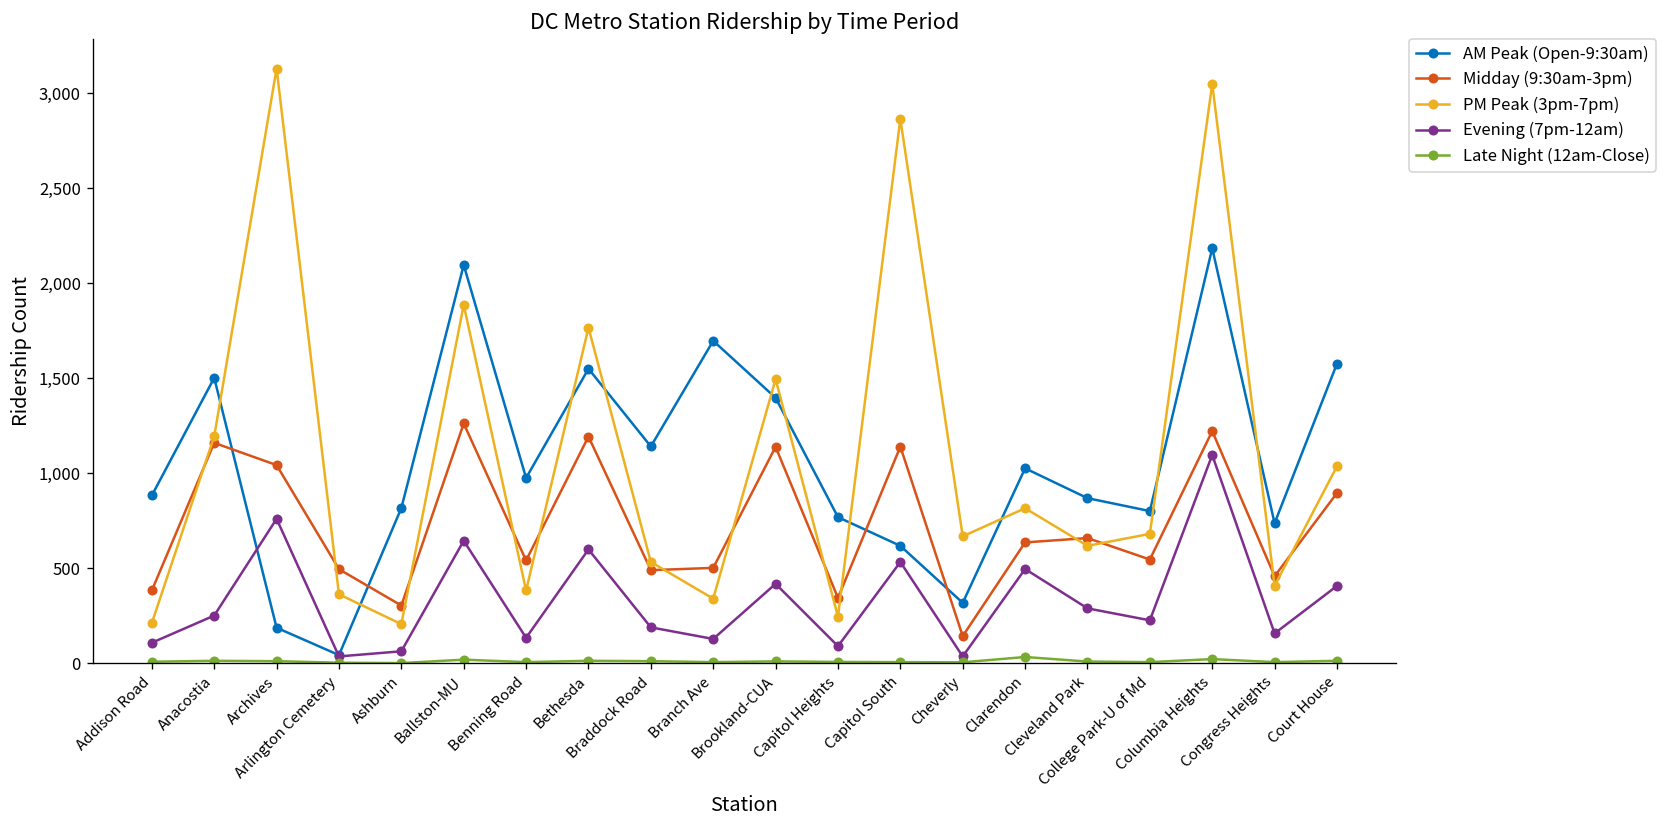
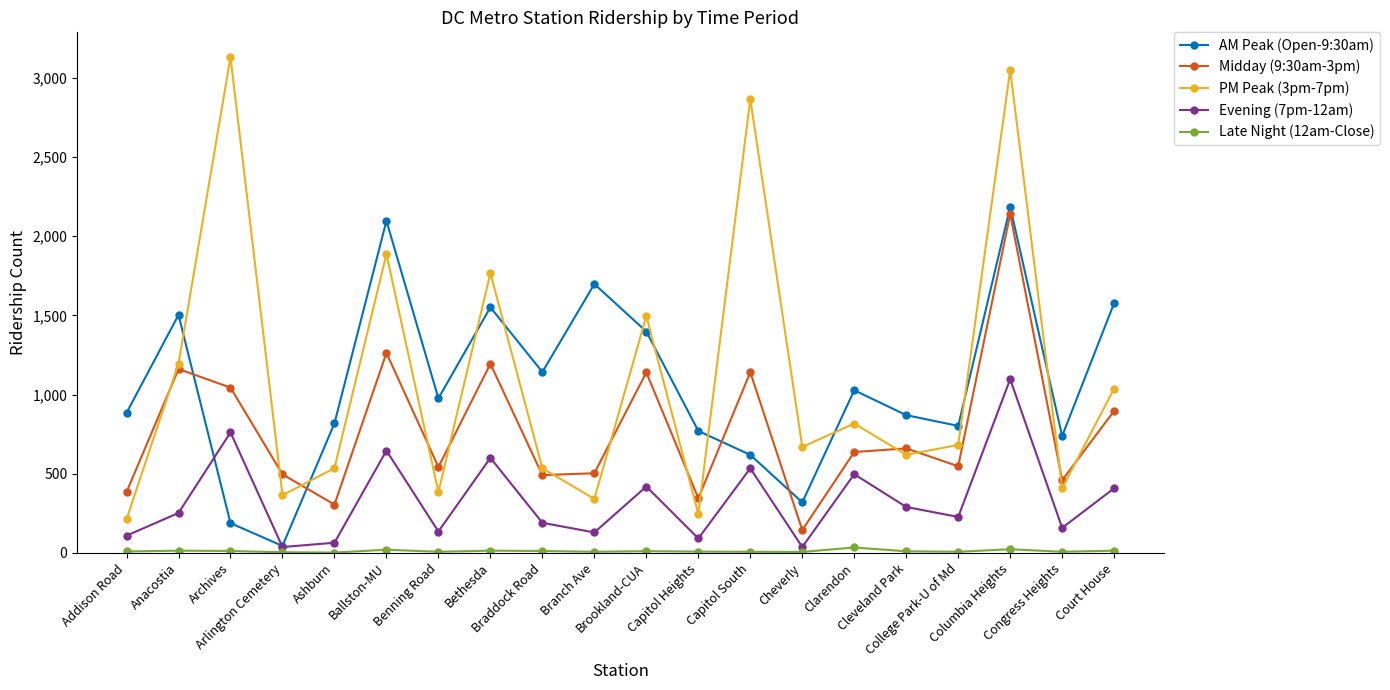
  {
    "AM Peak (Open-9:30am)": {
      "Addison Road": "880",
      "Anacostia": "1,500",
      "Archives": "190",
      "Ashburn": "820",
      "Ballston-MU": "2,100",
      "Benning Road": "980",
      "Bethesda": "1,550",
      "Braddock Road": "1,140",
      "Branch Ave": "1,700",
      "Brookland-CUA": "1,400",
      "Capitol Heights": "770",
      "Capitol South": "620",
      "Cheverly": "320",
      "Clarendon": "1,030",
      "Cleveland Park": "870",
      "College Park-U of Md": "800",
      "Columbia Heights": "2,190",
      "Congress Heights": "740",
      "Court House": "1,580"
    },
    "Midday (9:30am-3pm)": {
      "Addison Road": "380",
      "Anacostia": "1,160",
      "Archives": "1,040",
      "Arlington Cemetery": "500",
      "Ashburn": "310",
      "Ballston-MU": "1,260",
      "Benning Road": "540",
      "Bethesda": "1,190",
      "Braddock Road": "490",
      "Branch Ave": "500",
      "Brookland-CUA": "1,140",
      "Capitol Heights": "350",
      "Capitol South": "1,140",
      "Cheverly": "140",
      "Clarendon": "640",
      "Cleveland Park": "660",
      "College Park-U of Md": "550",
-     "Columbia Heights": "1,220",
+     "Columbia Heights": "2,140",
      "Congress Heights": "460",
      "Court House": "900"
    },
    "PM Peak (3pm-7pm)": {
      "Addison Road": "210",
      "Anacostia": "1,200",
      "Archives": "3,130",
      "Arlington Cemetery": "360",
-     "Ashburn": "210",
+     "Ashburn": "540",
      "Ballston-MU": "1,890",
      "Benning Road": "380",
      "Bethesda": "1,770",
      "Braddock Road": "530",
      "Branch Ave": "340",
      "Brookland-CUA": "1,500",
      "Capitol Heights": "250",
      "Capitol South": "2,870",
      "Cheverly": "670",
      "Clarendon": "820",
      "Cleveland Park": "620",
      "College Park-U of Md": "680",
      "Columbia Heights": "3,050",
      "Congress Heights": "410",
      "Court House": "1,040"
    },
    "Evening (7pm-12am)": {
      "Addison Road": "110",
      "Anacostia": "250",
      "Archives": "760",
      "Ashburn": "60",
      "Ballston-MU": "650",
      "Benning Road": "140",
      "Bethesda": "600",
      "Braddock Road": "190",
      "Branch Ave": "130",
      "Brookland-CUA": "420",
      "Capitol Heights": "90",
      "Capitol South": "530",
      "Cheverly": "40",
      "Clarendon": "500",
      "Cleveland Park": "290",
      "College Park-U of Md": "230",
      "Columbia Heights": "1,100",
      "Congress Heights": "160",
      "Court House": "410"
    },
    "Late Night (12am-Close)": {
      "Addison Road": "10",
      "Anacostia": "10",
      "Archives": "10",
      "Arlington Cemetery": "0",
      "Ashburn": "0",
      "Ballston-MU": "20",
      "Benning Road": "10",
      "Bethesda": "10",
      "Braddock Road": "10",
      "Branch Ave": "10",
      "Brookland-CUA": "10",
      "Capitol Heights": "10",
      "Capitol South": "10",
      "Cheverly": "10",
      "Clarendon": "30",
      "Cleveland Park": "10",
      "College Park-U of Md": "10",
      "Columbia Heights": "20",
      "Congress Heights": "10",
      "Court House": "10"
    }
  }
